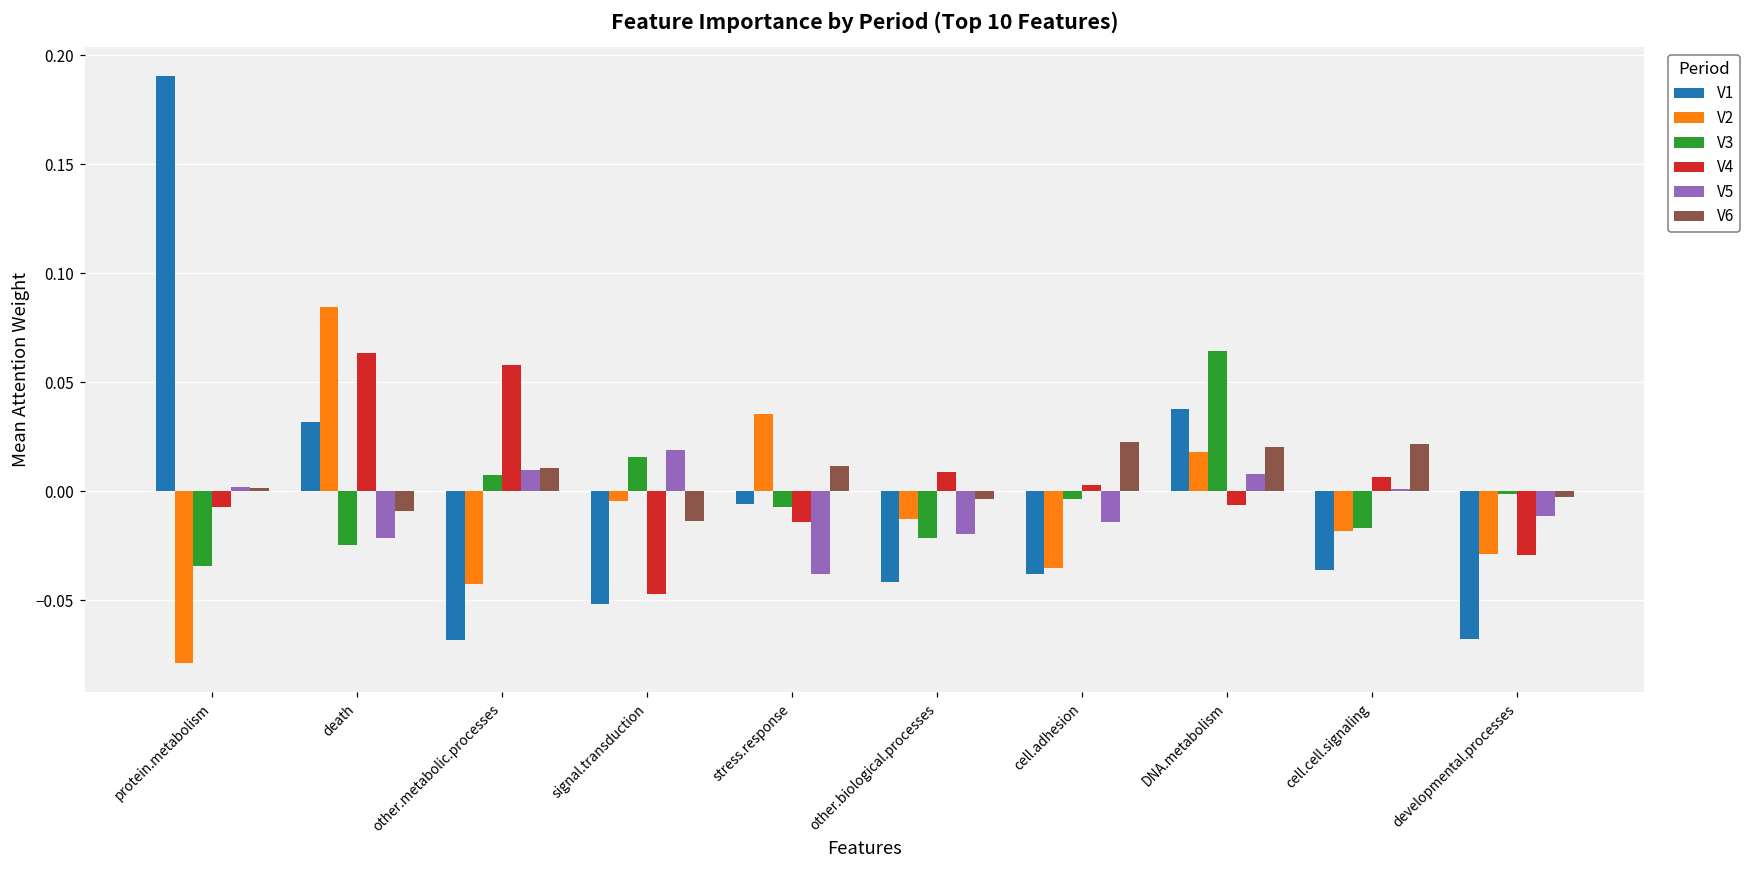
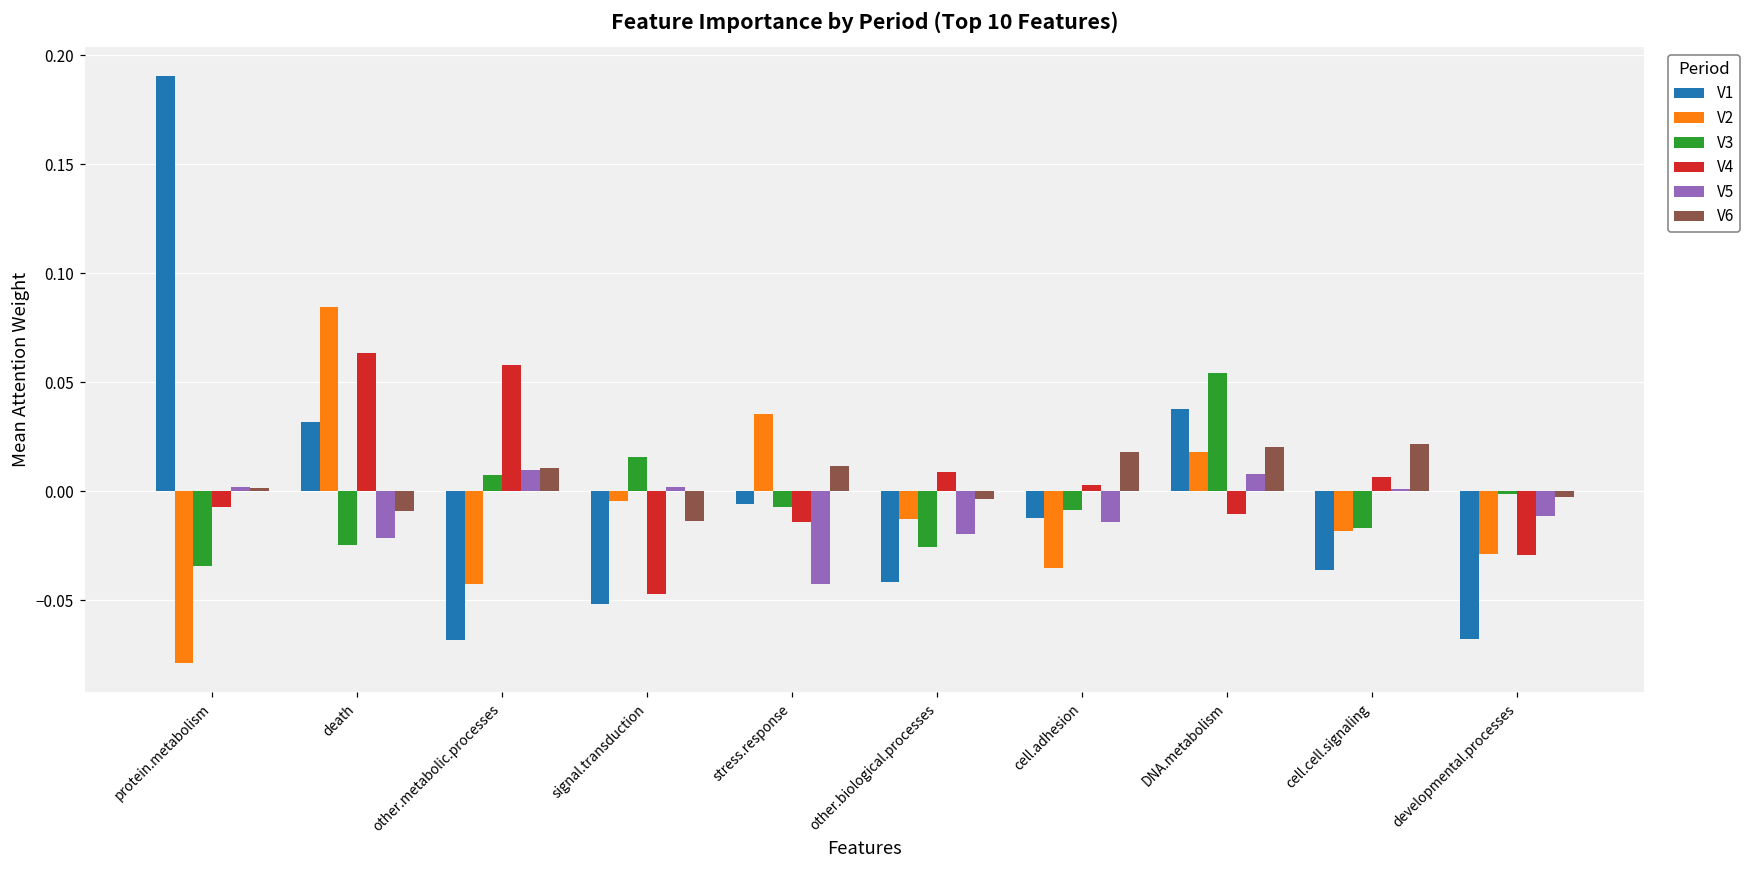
  {
    "V1": {
      "protein.metabolism": 0.190,
      "death": 0.032,
      "other.metabolic.processes": -0.068,
      "signal.transduction": -0.052,
      "stress.response": -0.006,
      "other.biological.processes": -0.042,
-     "cell.adhesion": -0.038,
+     "cell.adhesion": -0.012,
      "DNA.metabolism": 0.038,
      "cell.cell.signaling": -0.036,
      "developmental.processes": -0.068
    },
    "V2": {
      "protein.metabolism": -0.079,
      "death": 0.085,
      "other.metabolic.processes": -0.042,
      "signal.transduction": -0.004,
      "stress.response": 0.035,
      "other.biological.processes": -0.013,
      "cell.adhesion": -0.035,
      "DNA.metabolism": 0.018,
      "cell.cell.signaling": -0.018,
      "developmental.processes": -0.029
    },
    "V3": {
      "protein.metabolism": -0.034,
      "death": -0.025,
      "other.metabolic.processes": 0.008,
      "signal.transduction": 0.016,
      "stress.response": -0.007,
-     "other.biological.processes": -0.021,
-     "cell.adhesion": -0.003,
-     "DNA.metabolism": 0.064,
+     "other.biological.processes": -0.026,
+     "cell.adhesion": -0.009,
+     "DNA.metabolism": 0.054,
      "cell.cell.signaling": -0.017,
      "developmental.processes": -0.001
    },
    "V4": {
      "protein.metabolism": -0.007,
      "death": 0.063,
      "other.metabolic.processes": 0.058,
      "signal.transduction": -0.047,
      "stress.response": -0.014,
      "other.biological.processes": 0.009,
      "cell.adhesion": 0.003,
-     "DNA.metabolism": -0.006,
+     "DNA.metabolism": -0.011,
      "cell.cell.signaling": 0.006,
      "developmental.processes": -0.029
    },
    "V5": {
      "protein.metabolism": 0.002,
      "death": -0.022,
      "other.metabolic.processes": 0.010,
-     "signal.transduction": 0.019,
-     "stress.response": -0.038,
+     "signal.transduction": 0.002,
+     "stress.response": -0.043,
      "other.biological.processes": -0.020,
      "cell.adhesion": -0.014,
      "DNA.metabolism": 0.008,
      "developmental.processes": -0.011
    },
    "V6": {
      "protein.metabolism": 0.001,
      "death": -0.009,
      "other.metabolic.processes": 0.011,
      "signal.transduction": -0.014,
      "stress.response": 0.012,
      "other.biological.processes": -0.004,
-     "cell.adhesion": 0.022,
+     "cell.adhesion": 0.018,
      "DNA.metabolism": 0.020,
      "cell.cell.signaling": 0.022,
      "developmental.processes": -0.003
    }
  }
